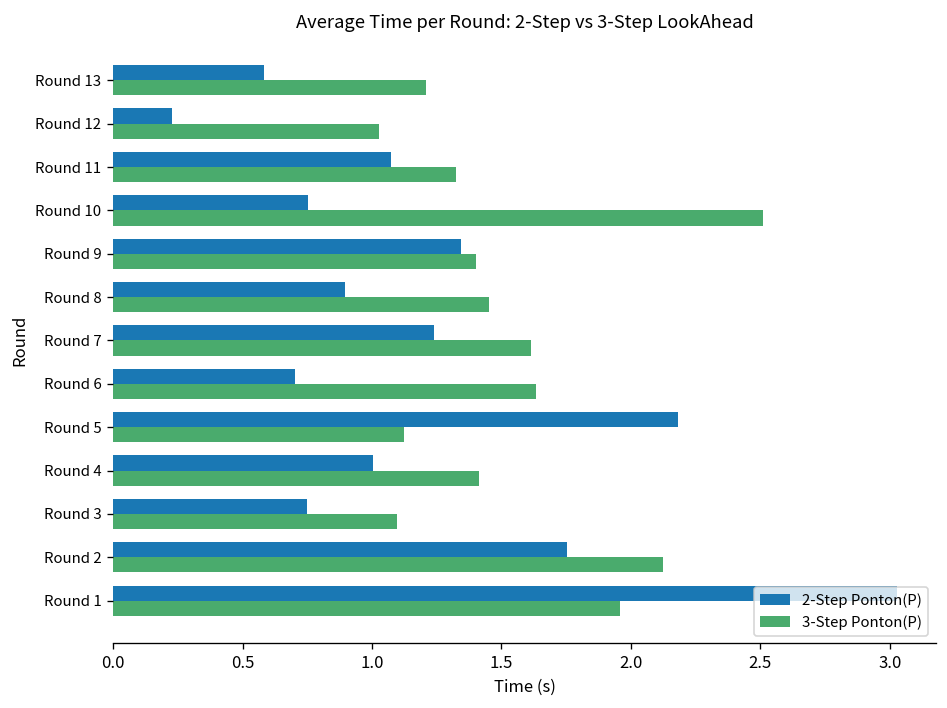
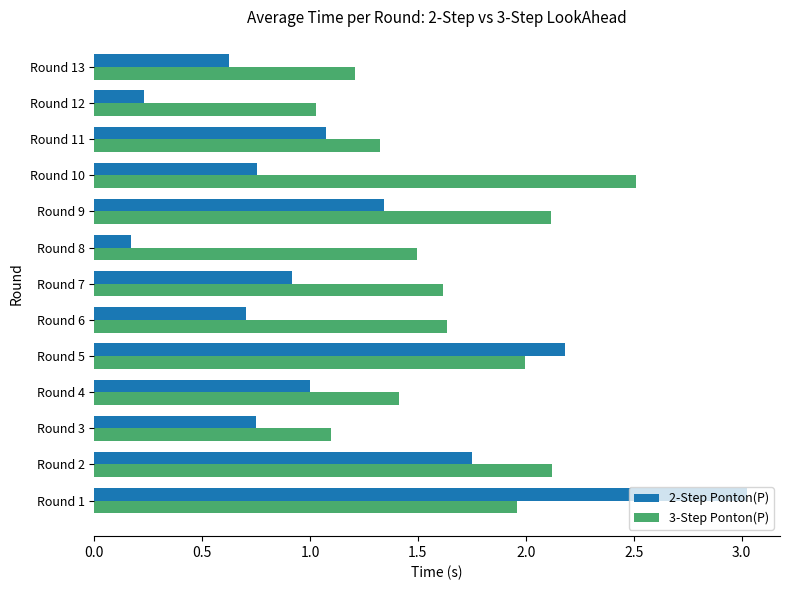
  {
    "2-Step Ponton(P)": {
-     "Round 13": 0.58,
+     "Round 13": 0.62,
      "Round 12": 0.23,
      "Round 11": 1.07,
      "Round 10": 0.75,
      "Round 9": 1.34,
-     "Round 8": 0.90,
-     "Round 7": 1.24,
+     "Round 8": 0.17,
+     "Round 7": 0.92,
      "Round 6": 0.70,
      "Round 5": 2.18,
      "Round 4": 1.00,
      "Round 3": 0.75,
      "Round 2": 1.75
    },
    "3-Step Ponton(P)": {
      "Round 13": 1.21,
      "Round 12": 1.03,
      "Round 11": 1.33,
      "Round 10": 2.51,
-     "Round 9": 1.40,
-     "Round 8": 1.45,
+     "Round 9": 2.12,
+     "Round 8": 1.49,
      "Round 7": 1.62,
      "Round 6": 1.64,
-     "Round 5": 1.12,
+     "Round 5": 1.99,
      "Round 4": 1.41,
      "Round 3": 1.10,
      "Round 2": 2.12,
      "Round 1": 1.96
    }
  }
